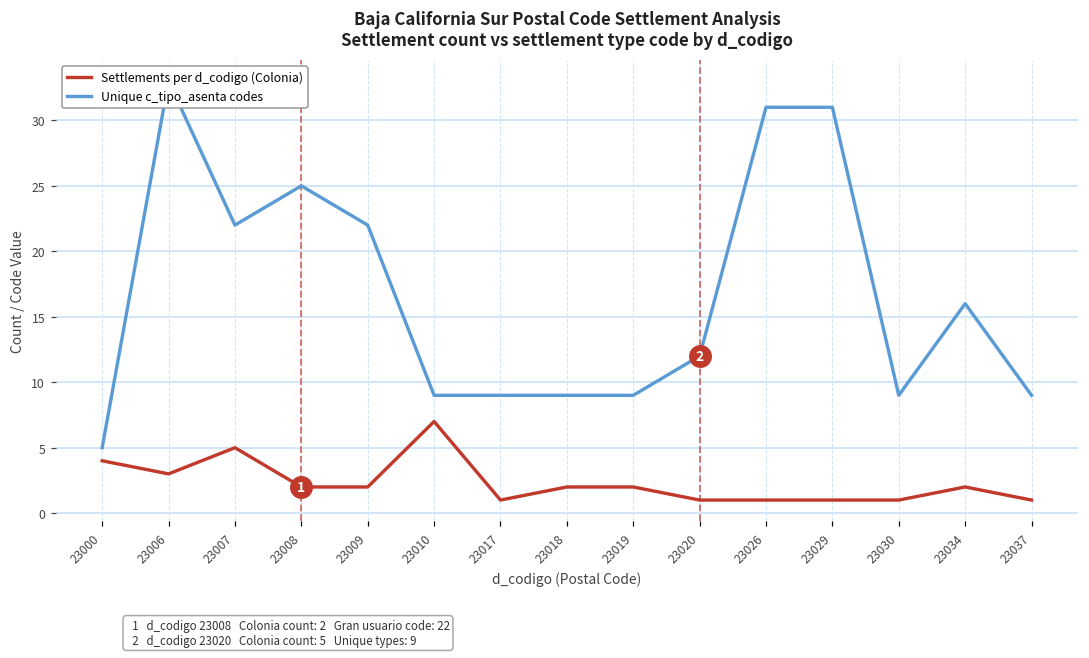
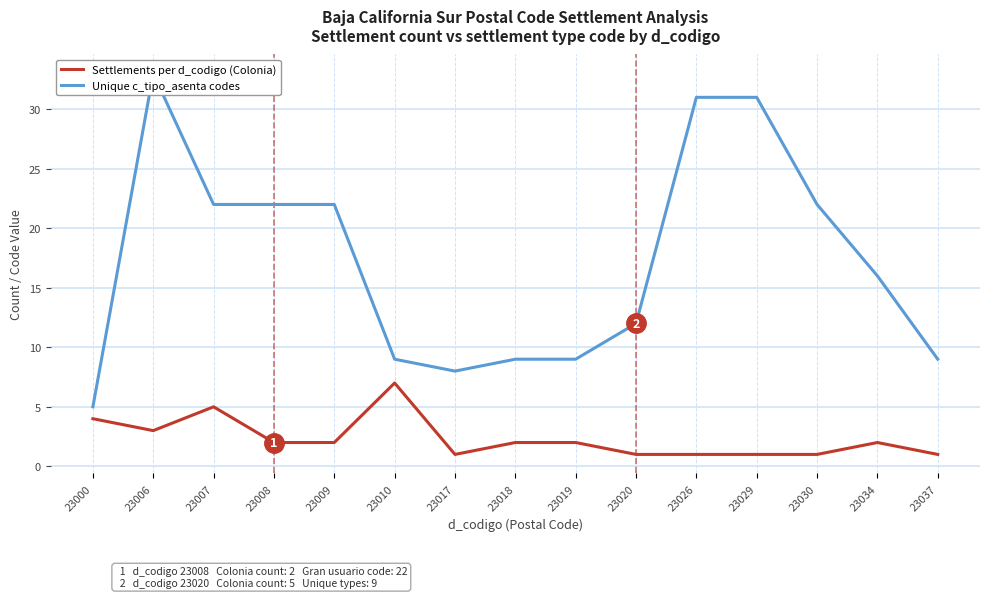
  {
    "Unique c_tipo_asenta codes": {
      "23000": 5,
      "23007": 22,
-     "23008": 25,
+     "23008": 22,
      "23009": 22,
      "23010": 9,
-     "23017": 9,
+     "23017": 8,
      "23018": 9,
      "23019": 9,
      "23026": 31,
      "23029": 31,
-     "23030": 9,
+     "23030": 22,
      "23034": 16,
      "23037": 9
    }
  }
